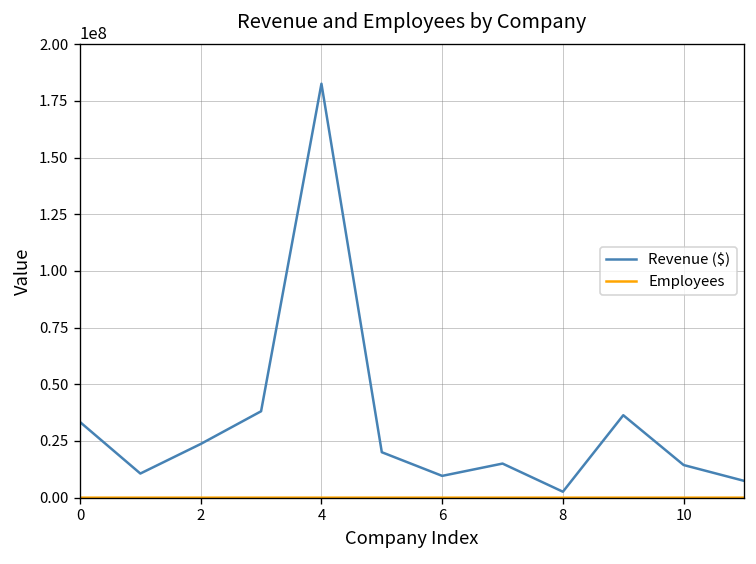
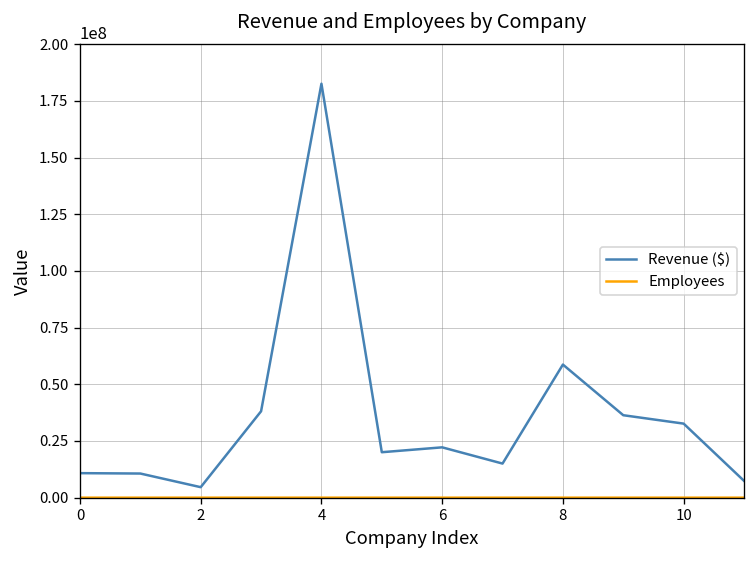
  {
    "Revenue ($)": {
-     "0": 33000000,
-     "2": 24000000,
+     "0": 11000000,
+     "2": 5000000,
      "4": 183000000,
-     "6": 10000000,
-     "8": 3000000,
-     "10": 14000000
+     "6": 22000000,
+     "8": 59000000,
+     "10": 33000000
    },
    "Employees": {
      "0": 0,
      "2": 0,
      "4": 0,
      "6": 0,
      "8": 0,
      "10": 0
    }
  }
